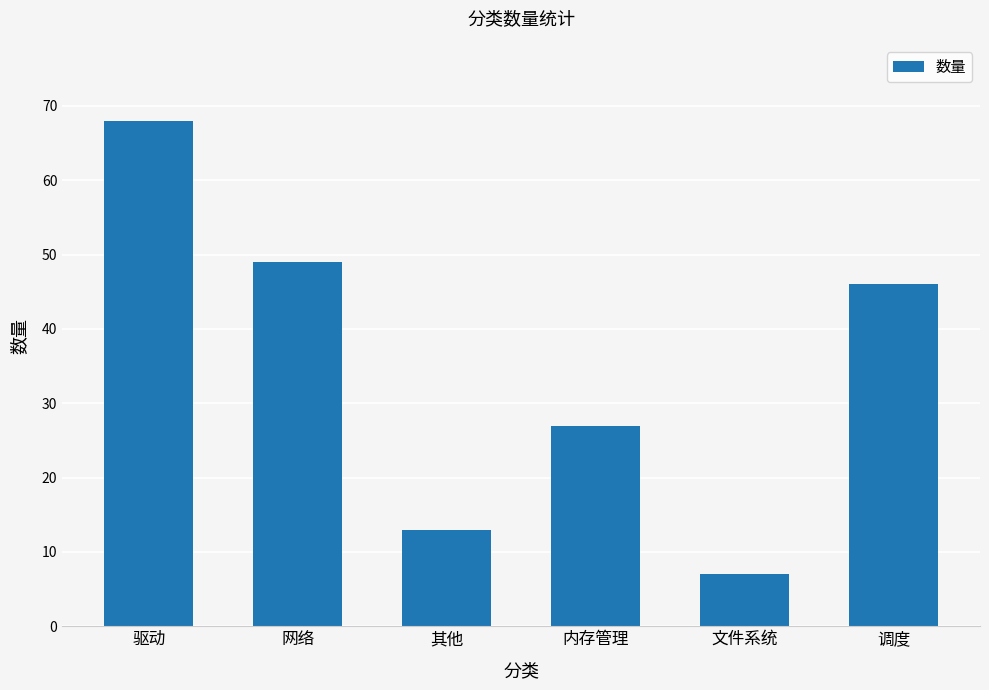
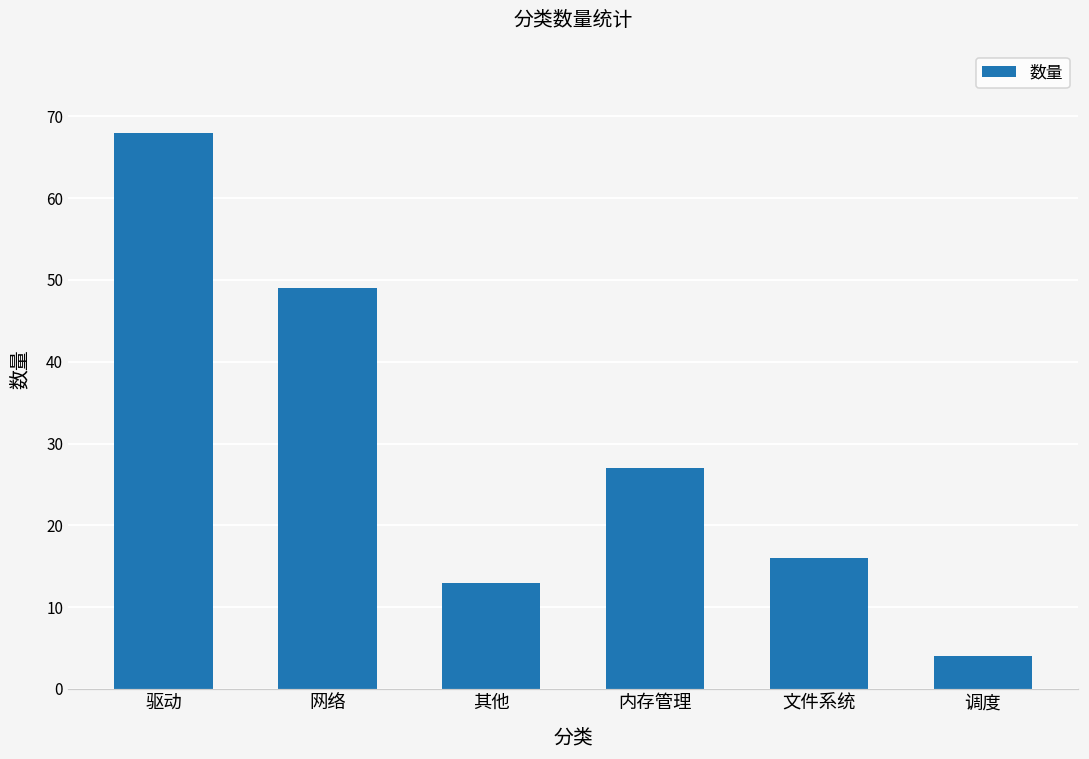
  {
    "驱动": 68,
    "网络": 49,
    "其他": 13,
    "内存管理": 27,
-   "文件系统": 7,
-   "调度": 46
+   "文件系统": 16,
+   "调度": 4
  }
